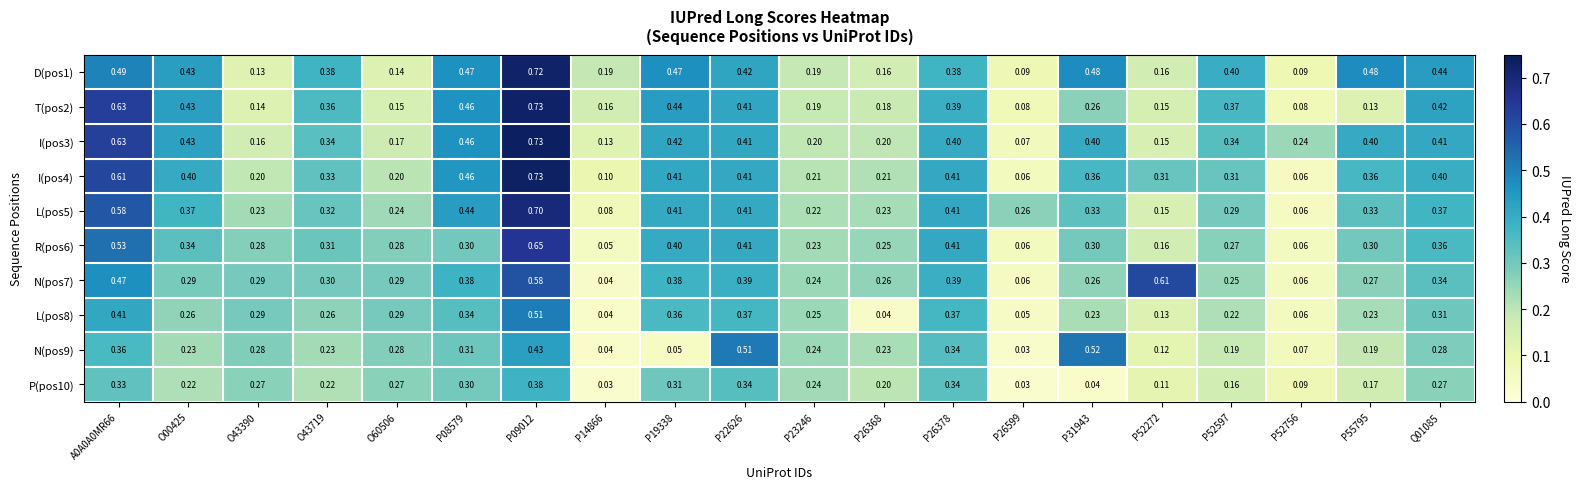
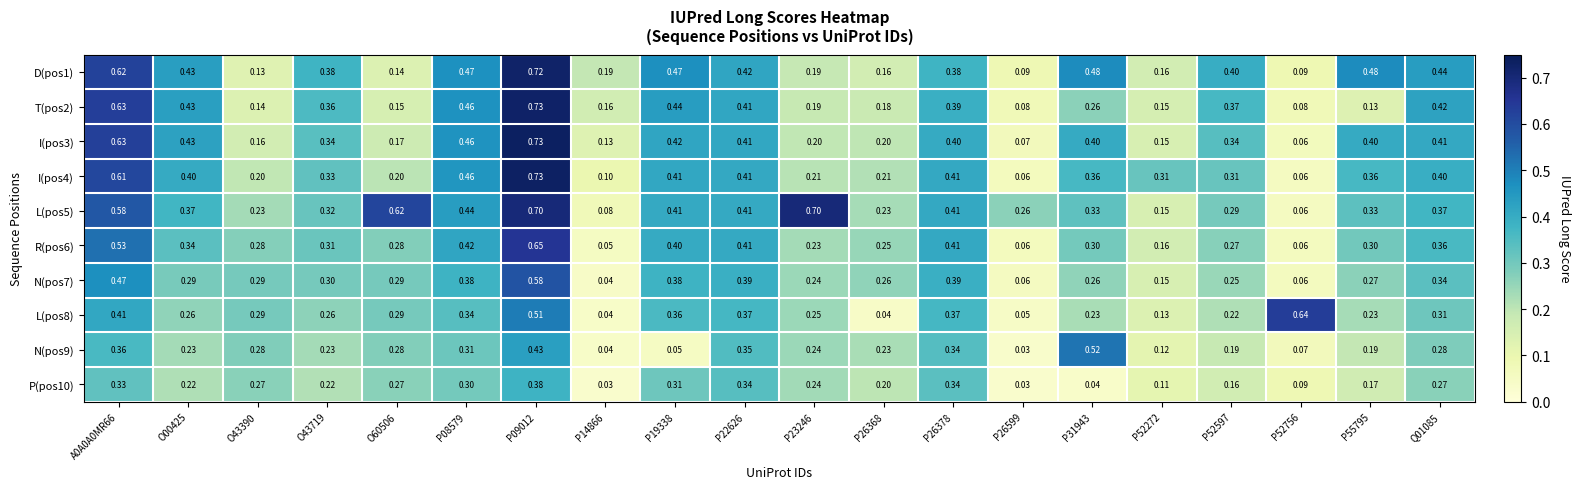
  {
    "D(pos1)": {
-     "A0A0A0MR66": 0.49,
+     "A0A0A0MR66": 0.62,
      "O00425": 0.43,
      "O43390": 0.13,
      "O43719": 0.38,
      "O60506": 0.14,
      "P08579": 0.47,
      "P09012": 0.72,
      "P14866": 0.19,
      "P19338": 0.47,
      "P22626": 0.42,
      "P23246": 0.19,
      "P26368": 0.16,
      "P26378": 0.38,
      "P26599": 0.09,
      "P31943": 0.48,
      "P52272": 0.16,
      "P52597": 0.40,
      "P52756": 0.09,
      "P55795": 0.48,
      "Q01085": 0.44
    },
    "T(pos2)": {
      "A0A0A0MR66": 0.63,
      "O00425": 0.43,
      "O43390": 0.14,
      "O43719": 0.36,
      "O60506": 0.15,
      "P08579": 0.46,
      "P09012": 0.73,
      "P14866": 0.16,
      "P19338": 0.44,
      "P22626": 0.41,
      "P23246": 0.19,
      "P26368": 0.18,
      "P26378": 0.39,
      "P26599": 0.08,
      "P31943": 0.26,
      "P52272": 0.15,
      "P52597": 0.37,
      "P52756": 0.08,
      "P55795": 0.13,
      "Q01085": 0.42
    },
    "I(pos3)": {
      "A0A0A0MR66": 0.63,
      "O00425": 0.43,
      "O43390": 0.16,
      "O43719": 0.34,
      "O60506": 0.17,
      "P08579": 0.46,
      "P09012": 0.73,
      "P14866": 0.13,
      "P19338": 0.42,
      "P22626": 0.41,
      "P23246": 0.20,
      "P26368": 0.20,
      "P26378": 0.40,
      "P26599": 0.07,
      "P31943": 0.40,
      "P52272": 0.15,
      "P52597": 0.34,
-     "P52756": 0.24,
+     "P52756": 0.06,
      "P55795": 0.40,
      "Q01085": 0.41
    },
    "I(pos4)": {
      "A0A0A0MR66": 0.61,
      "O00425": 0.40,
      "O43390": 0.20,
      "O43719": 0.33,
      "O60506": 0.20,
      "P08579": 0.46,
      "P09012": 0.73,
      "P14866": 0.10,
      "P19338": 0.41,
      "P22626": 0.41,
      "P23246": 0.21,
      "P26368": 0.21,
      "P26378": 0.41,
      "P26599": 0.06,
      "P31943": 0.36,
      "P52272": 0.31,
      "P52597": 0.31,
      "P52756": 0.06,
      "P55795": 0.36,
      "Q01085": 0.40
    },
    "L(pos5)": {
      "A0A0A0MR66": 0.58,
      "O00425": 0.37,
      "O43390": 0.23,
      "O43719": 0.32,
-     "O60506": 0.24,
+     "O60506": 0.62,
      "P08579": 0.44,
      "P09012": 0.70,
      "P14866": 0.08,
      "P19338": 0.41,
      "P22626": 0.41,
-     "P23246": 0.22,
+     "P23246": 0.70,
      "P26368": 0.23,
      "P26378": 0.41,
      "P26599": 0.26,
      "P31943": 0.33,
      "P52272": 0.15,
      "P52597": 0.29,
      "P52756": 0.06,
      "P55795": 0.33,
      "Q01085": 0.37
    },
    "R(pos6)": {
      "A0A0A0MR66": 0.53,
      "O00425": 0.34,
      "O43390": 0.28,
      "O43719": 0.31,
      "O60506": 0.28,
-     "P08579": 0.30,
+     "P08579": 0.42,
      "P09012": 0.65,
      "P14866": 0.05,
      "P19338": 0.40,
      "P22626": 0.41,
      "P23246": 0.23,
      "P26368": 0.25,
      "P26378": 0.41,
      "P26599": 0.06,
      "P31943": 0.30,
      "P52272": 0.16,
      "P52597": 0.27,
      "P52756": 0.06,
      "P55795": 0.30,
      "Q01085": 0.36
    },
    "N(pos7)": {
      "A0A0A0MR66": 0.47,
      "O00425": 0.29,
      "O43390": 0.29,
      "O43719": 0.30,
      "O60506": 0.29,
      "P08579": 0.38,
      "P09012": 0.58,
      "P14866": 0.04,
      "P19338": 0.38,
      "P22626": 0.39,
      "P23246": 0.24,
      "P26368": 0.26,
      "P26378": 0.39,
      "P26599": 0.06,
      "P31943": 0.26,
-     "P52272": 0.61,
+     "P52272": 0.15,
      "P52597": 0.25,
      "P52756": 0.06,
      "P55795": 0.27,
      "Q01085": 0.34
    },
    "L(pos8)": {
      "A0A0A0MR66": 0.41,
      "O00425": 0.26,
      "O43390": 0.29,
      "O43719": 0.26,
      "O60506": 0.29,
      "P08579": 0.34,
      "P09012": 0.51,
      "P14866": 0.04,
      "P19338": 0.36,
      "P22626": 0.37,
      "P23246": 0.25,
      "P26368": 0.04,
      "P26378": 0.37,
      "P26599": 0.05,
      "P31943": 0.23,
      "P52272": 0.13,
      "P52597": 0.22,
-     "P52756": 0.06,
+     "P52756": 0.64,
      "P55795": 0.23,
      "Q01085": 0.31
    },
    "N(pos9)": {
      "A0A0A0MR66": 0.36,
      "O00425": 0.23,
      "O43390": 0.28,
      "O43719": 0.23,
      "O60506": 0.28,
      "P08579": 0.31,
      "P09012": 0.43,
      "P14866": 0.04,
      "P19338": 0.05,
-     "P22626": 0.51,
+     "P22626": 0.35,
      "P23246": 0.24,
      "P26368": 0.23,
      "P26378": 0.34,
      "P26599": 0.03,
      "P31943": 0.52,
      "P52272": 0.12,
      "P52597": 0.19,
      "P52756": 0.07,
      "P55795": 0.19,
      "Q01085": 0.28
    },
    "P(pos10)": {
      "A0A0A0MR66": 0.33,
      "O00425": 0.22,
      "O43390": 0.27,
      "O43719": 0.22,
      "O60506": 0.27,
      "P08579": 0.30,
      "P09012": 0.38,
      "P14866": 0.03,
      "P19338": 0.31,
      "P22626": 0.34,
      "P23246": 0.24,
      "P26368": 0.20,
      "P26378": 0.34,
      "P26599": 0.03,
      "P31943": 0.04,
      "P52272": 0.11,
      "P52597": 0.16,
      "P52756": 0.09,
      "P55795": 0.17,
      "Q01085": 0.27
    }
  }
